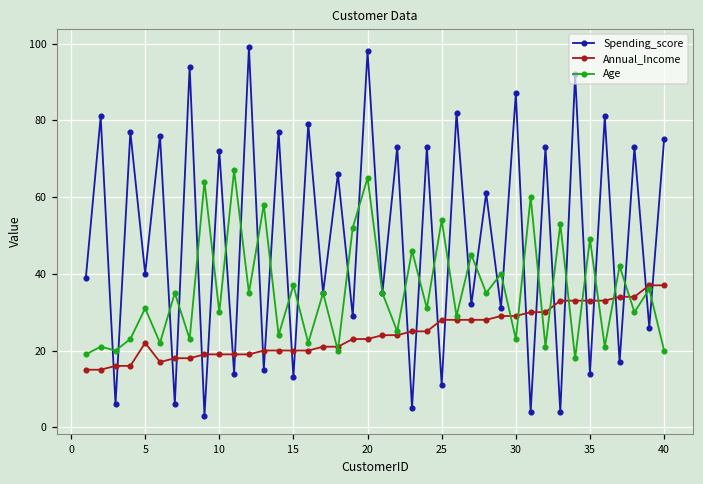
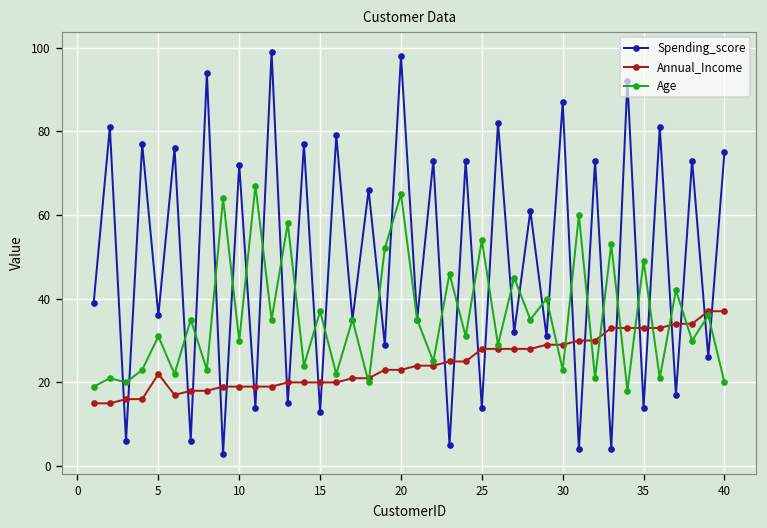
  {
    "Spending_score": {
-     "5": 40,
+     "5": 36,
      "10": 72,
      "15": 13,
      "20": 98,
-     "25": 11,
+     "25": 14,
      "30": 87,
      "35": 14,
      "40": 75
    },
    "Annual_Income": {
      "5": 22,
      "10": 19,
      "15": 20,
      "20": 23,
      "25": 28,
      "30": 29,
      "35": 33,
      "40": 37
    },
    "Age": {
      "5": 31,
      "10": 30,
      "15": 37,
      "20": 65,
      "25": 54,
      "30": 23,
      "35": 49,
      "40": 20
    }
  }
